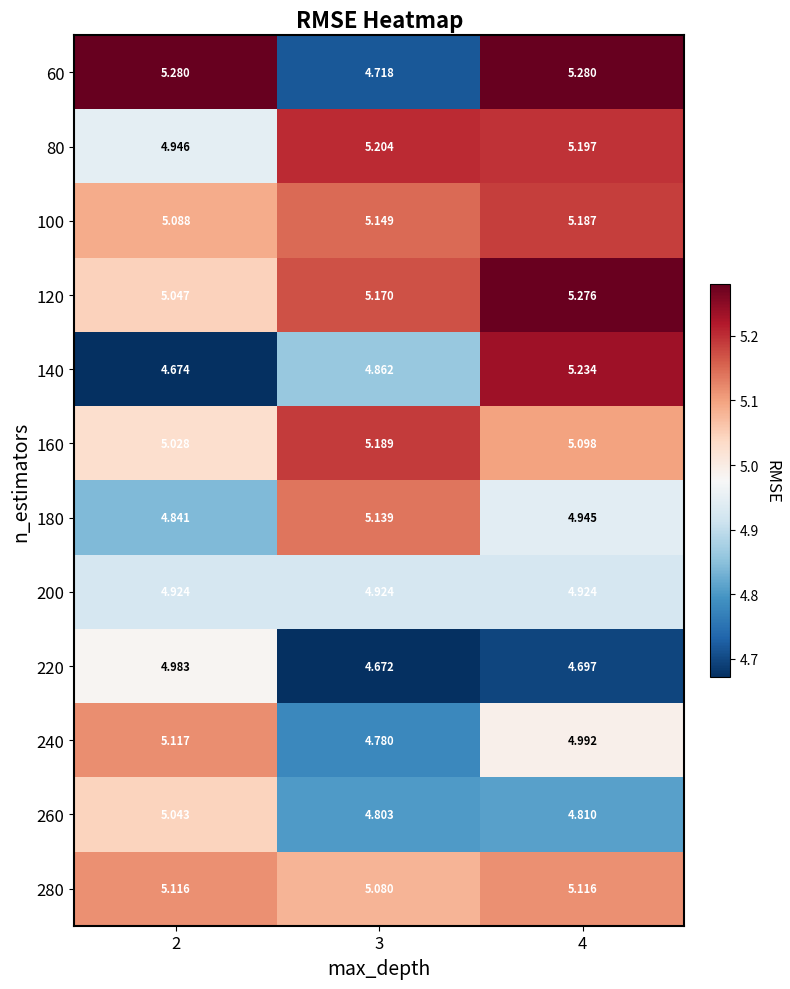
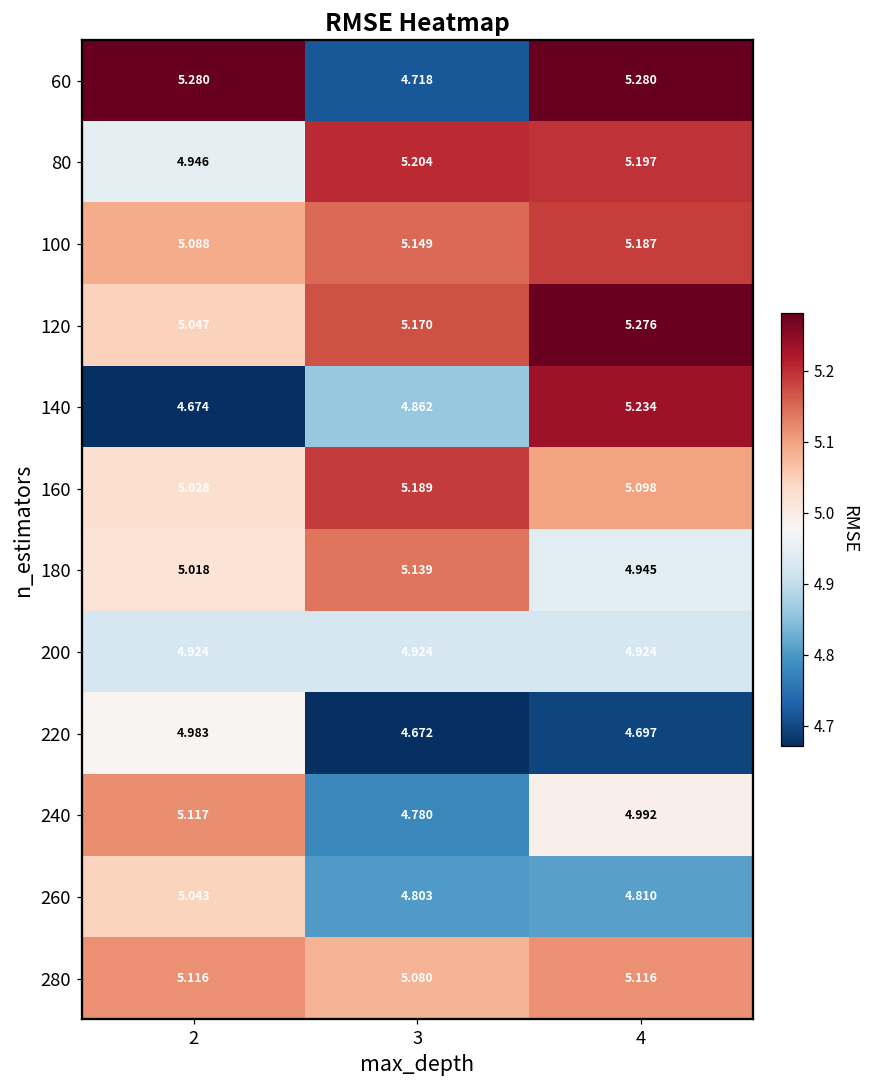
  {
    "60": {
      "2": 5.280,
      "3": 4.718,
      "4": 5.280
    },
    "80": {
      "2": 4.946,
      "3": 5.204,
      "4": 5.197
    },
    "100": {
      "2": 5.088,
      "3": 5.149,
      "4": 5.187
    },
    "120": {
      "2": 5.047,
      "3": 5.170,
      "4": 5.276
    },
    "140": {
      "2": 4.674,
      "3": 4.862,
      "4": 5.234
    },
    "160": {
      "2": 5.028,
      "3": 5.189,
      "4": 5.098
    },
    "180": {
-     "2": 4.841,
+     "2": 5.018,
      "3": 5.139,
      "4": 4.945
    },
    "220": {
      "2": 4.983,
      "3": 4.672,
      "4": 4.697
    },
    "240": {
      "2": 5.117,
      "3": 4.780,
      "4": 4.992
    },
    "260": {
      "2": 5.043,
      "3": 4.803,
      "4": 4.810
    },
    "280": {
      "2": 5.116,
      "3": 5.080,
      "4": 5.116
    }
  }
